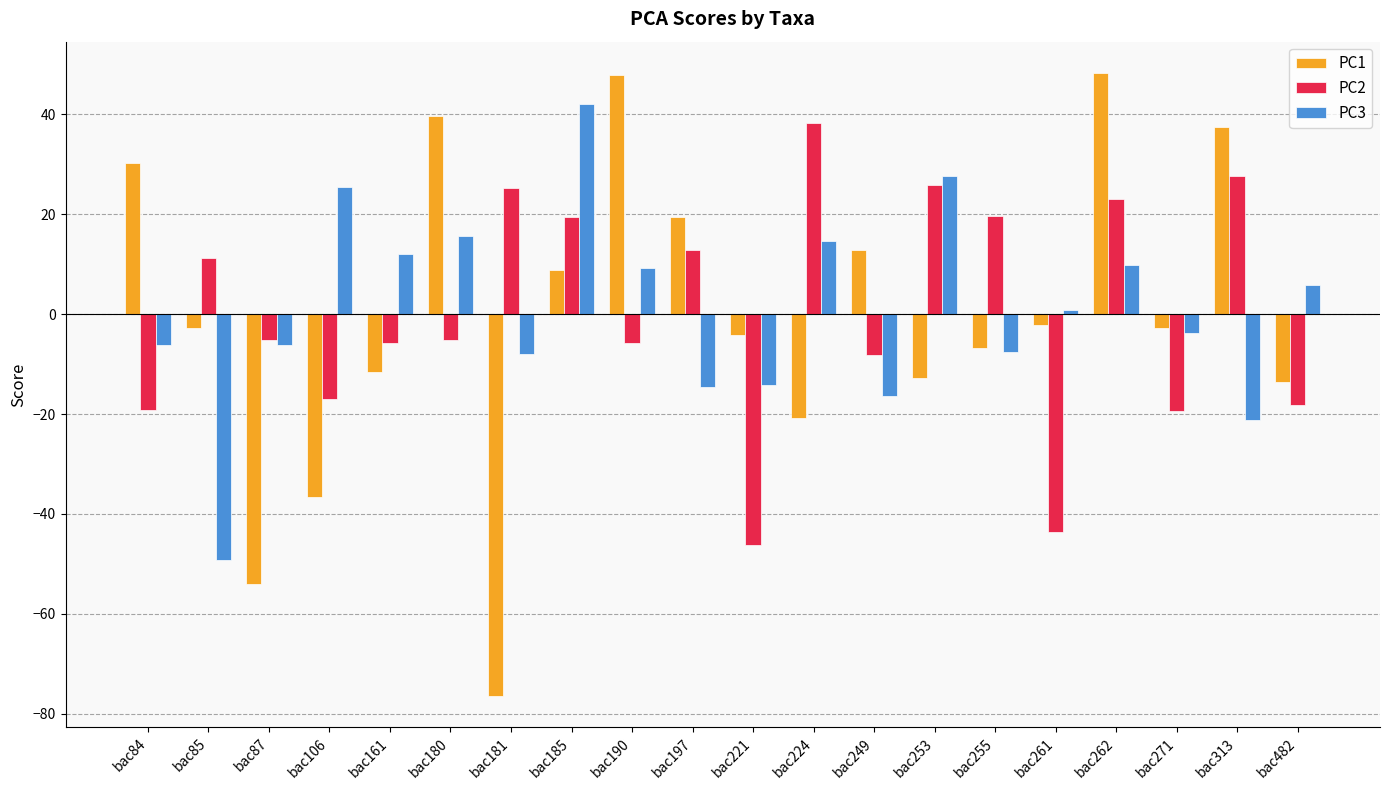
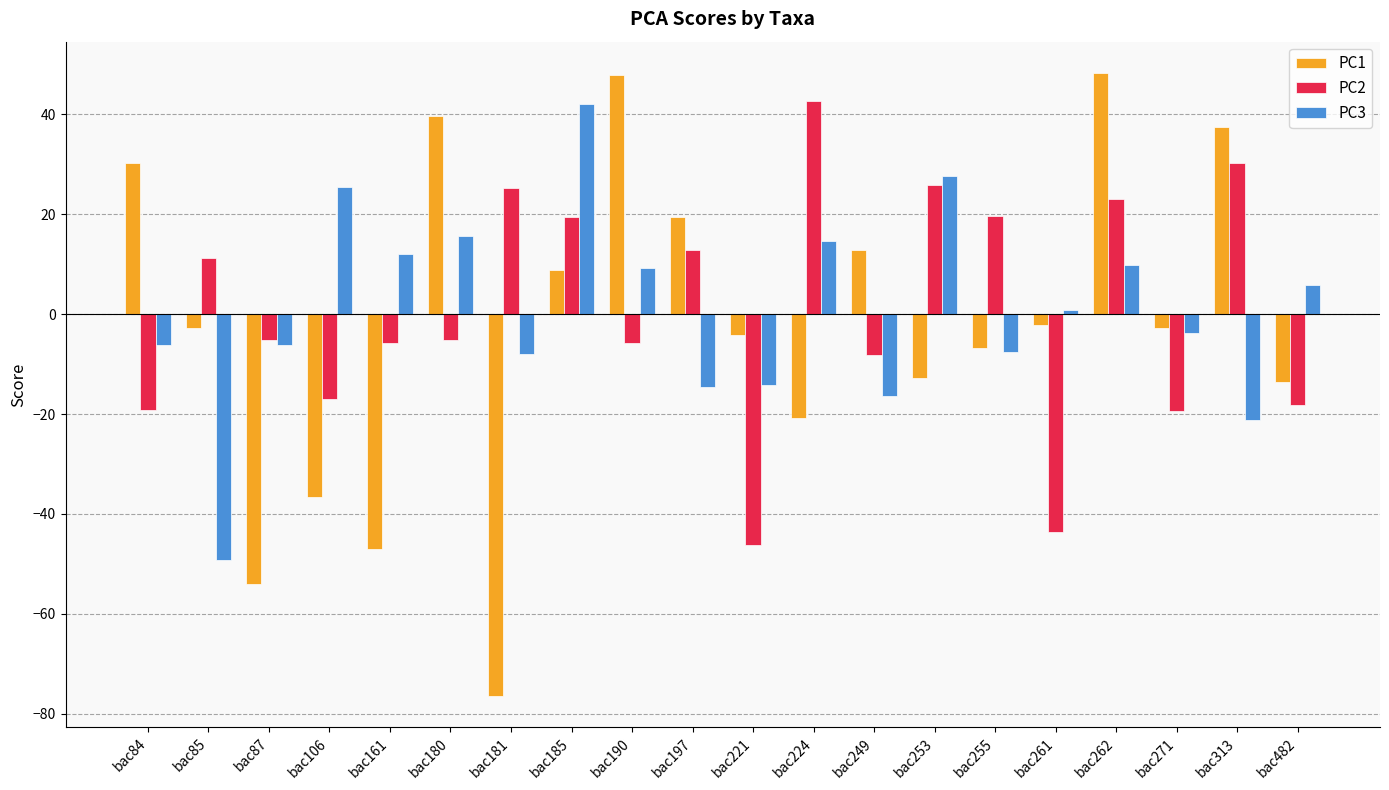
  {
    "PC1": {
      "bac84": 30,
      "bac85": -3,
      "bac87": -54,
      "bac106": -37,
-     "bac161": -12,
+     "bac161": -47,
      "bac180": 40,
      "bac181": -76,
      "bac185": 9,
      "bac190": 48,
      "bac197": 19,
      "bac221": -4,
      "bac224": -21,
      "bac249": 13,
      "bac253": -13,
      "bac255": -7,
      "bac261": -2,
      "bac262": 48,
      "bac271": -3,
      "bac313": 38,
      "bac482": -14
    },
    "PC2": {
      "bac84": -19,
      "bac85": 11,
      "bac87": -5,
      "bac106": -17,
      "bac161": -6,
      "bac180": -5,
      "bac181": 25,
      "bac185": 19,
      "bac190": -6,
      "bac197": 13,
      "bac221": -46,
-     "bac224": 38,
+     "bac224": 43,
      "bac249": -8,
      "bac253": 26,
      "bac255": 20,
      "bac261": -44,
      "bac262": 23,
      "bac271": -19,
-     "bac313": 28,
+     "bac313": 30,
      "bac482": -18
    },
    "PC3": {
      "bac84": -6,
      "bac85": -49,
      "bac87": -6,
      "bac106": 25,
      "bac161": 12,
      "bac180": 16,
      "bac181": -8,
      "bac185": 42,
      "bac190": 9,
      "bac197": -15,
      "bac221": -14,
      "bac224": 15,
      "bac249": -16,
      "bac253": 28,
      "bac255": -8,
      "bac261": 1,
      "bac262": 10,
      "bac271": -4,
      "bac313": -21,
      "bac482": 6
    }
  }
